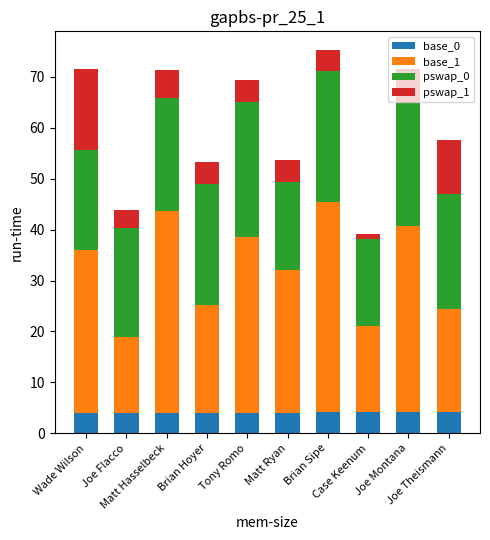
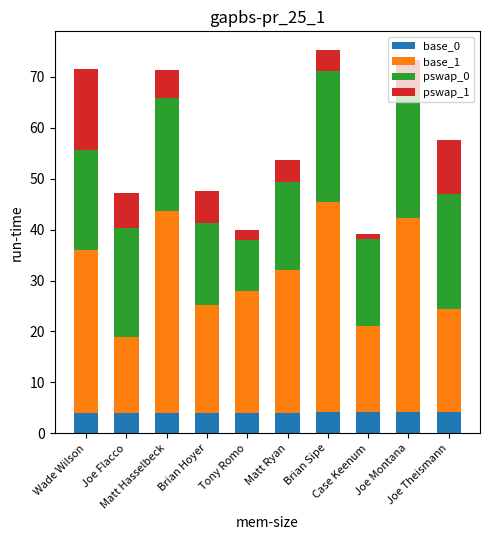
  {
    "base_0": {
      "Wade Wilson": 4,
      "Joe Flacco": 4,
      "Matt Hasselbeck": 4,
      "Brian Hoyer": 4,
      "Tony Romo": 4,
      "Matt Ryan": 4,
      "Brian Sipe": 4,
      "Case Keenum": 4,
      "Joe Montana": 4,
      "Joe Theismann": 4
    },
    "base_1": {
      "Wade Wilson": 32,
      "Joe Flacco": 15,
      "Matt Hasselbeck": 40,
      "Brian Hoyer": 21,
-     "Tony Romo": 34,
+     "Tony Romo": 24,
      "Matt Ryan": 28,
      "Brian Sipe": 41,
      "Case Keenum": 17,
-     "Joe Montana": 37,
+     "Joe Montana": 38,
      "Joe Theismann": 20
    },
    "pswap_0": {
      "Wade Wilson": 20,
      "Joe Flacco": 21,
      "Matt Hasselbeck": 22,
-     "Brian Hoyer": 24,
-     "Tony Romo": 27,
+     "Brian Hoyer": 16,
+     "Tony Romo": 10,
      "Matt Ryan": 17,
      "Brian Sipe": 26,
      "Case Keenum": 17,
      "Joe Theismann": 23
    },
    "pswap_1": {
      "Wade Wilson": 16,
-     "Joe Flacco": 3,
+     "Joe Flacco": 7,
      "Matt Hasselbeck": 6,
-     "Brian Hoyer": 4,
-     "Tony Romo": 4,
+     "Brian Hoyer": 6,
+     "Tony Romo": 2,
      "Matt Ryan": 4,
      "Brian Sipe": 4,
      "Case Keenum": 1,
      "Joe Theismann": 11
    }
  }
